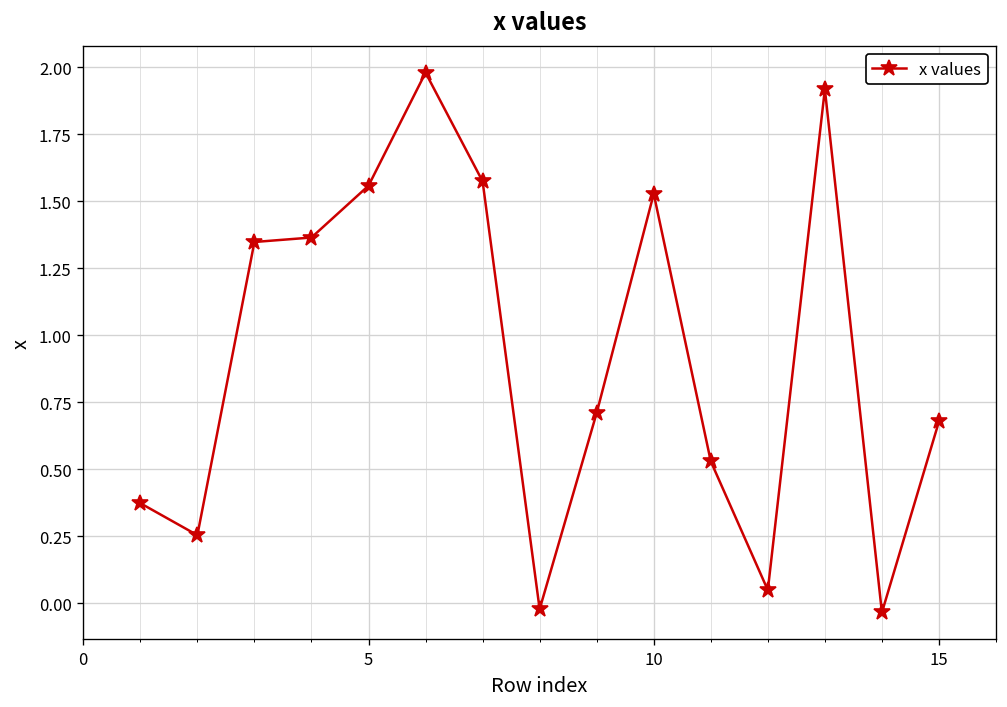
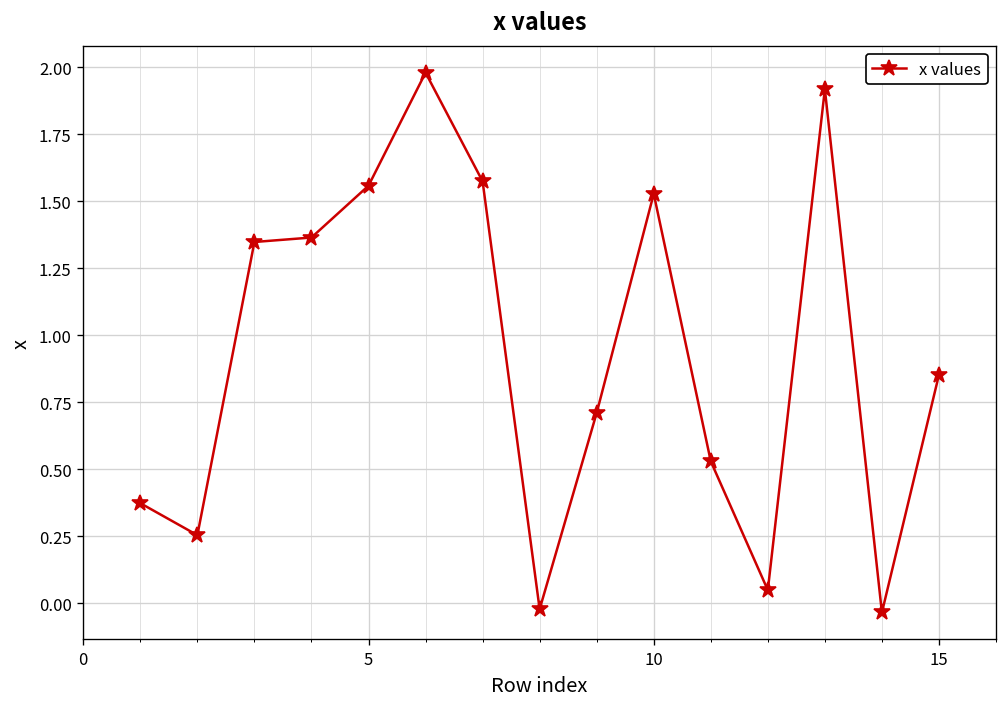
  {
    "5": 1.56,
    "10": 1.53,
-   "15": 0.68
+   "15": 0.85
  }
